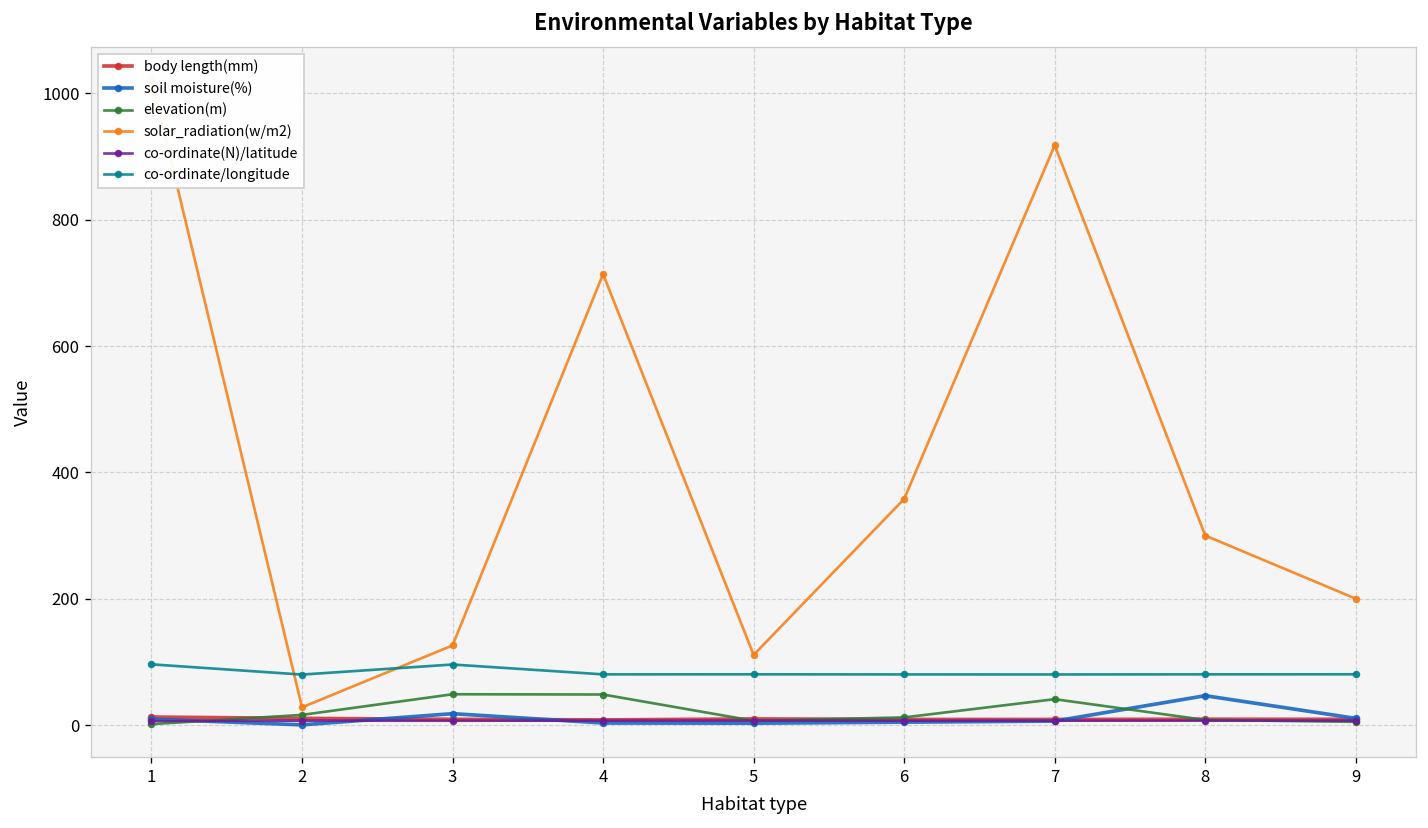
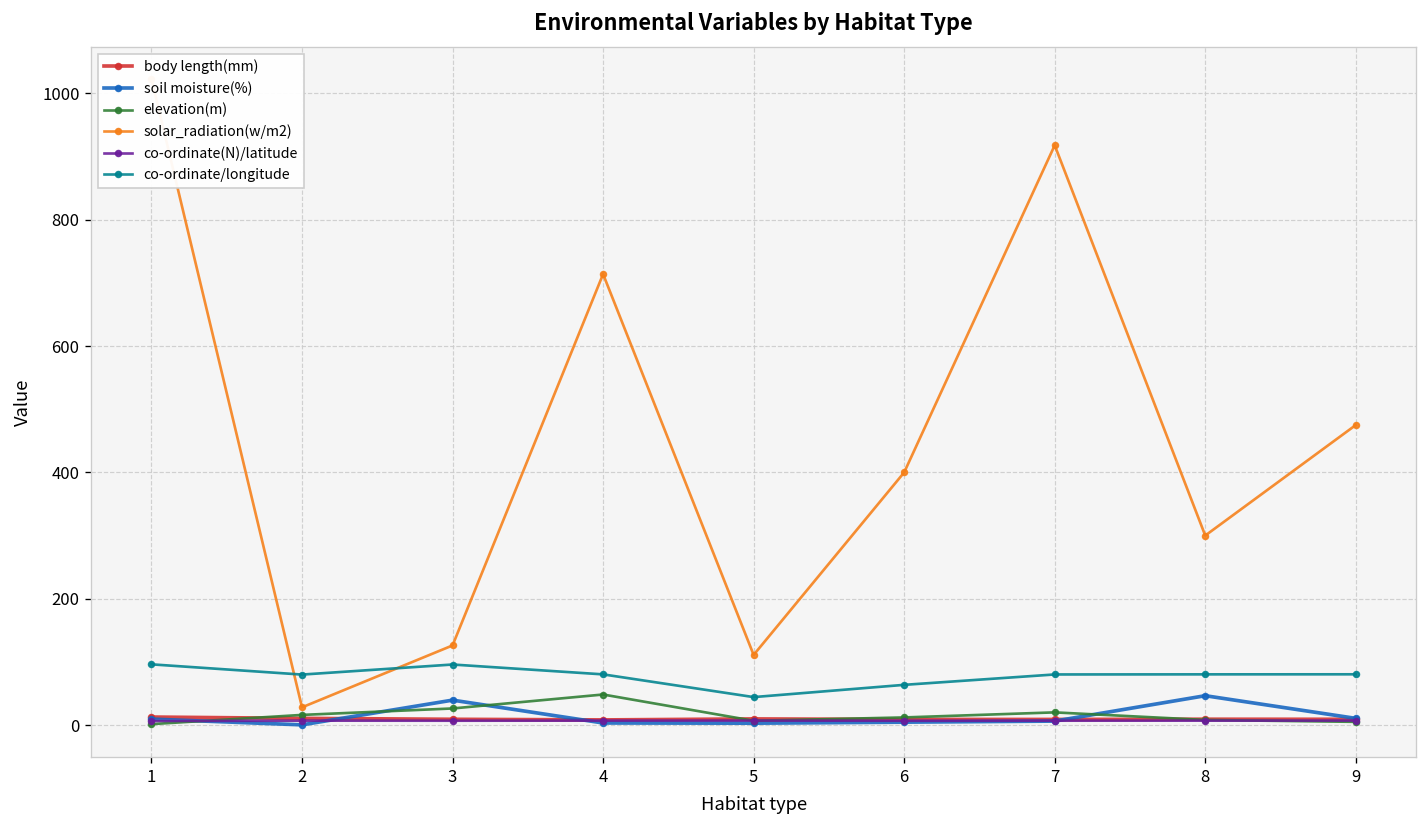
  {
    "soil moisture(%)": {
      "2": 0,
-     "3": 20,
+     "3": 40,
      "8": 50
    },
    "elevation(m)": {
      "1": 0,
      "2": 20,
-     "3": 50,
+     "3": 30,
      "4": 50,
-     "7": 40
+     "7": 20
    },
    "solar_radiation(w/m2)": {
      "2": 30,
      "3": 130,
      "4": 710,
      "5": 110,
-     "6": 360,
+     "6": 400,
      "7": 920,
      "8": 300,
-     "9": 200
+     "9": 480
    },
    "co-ordinate/longitude": {
      "1": 100,
      "2": 80,
      "3": 100,
      "4": 80,
-     "5": 80,
-     "6": 80,
+     "5": 40,
+     "6": 60,
      "7": 80,
      "8": 80,
      "9": 80
    }
  }
